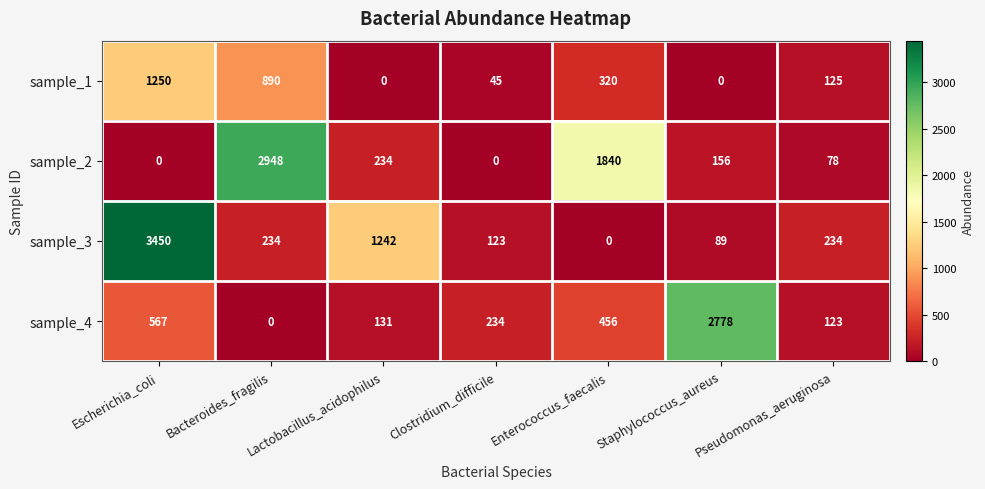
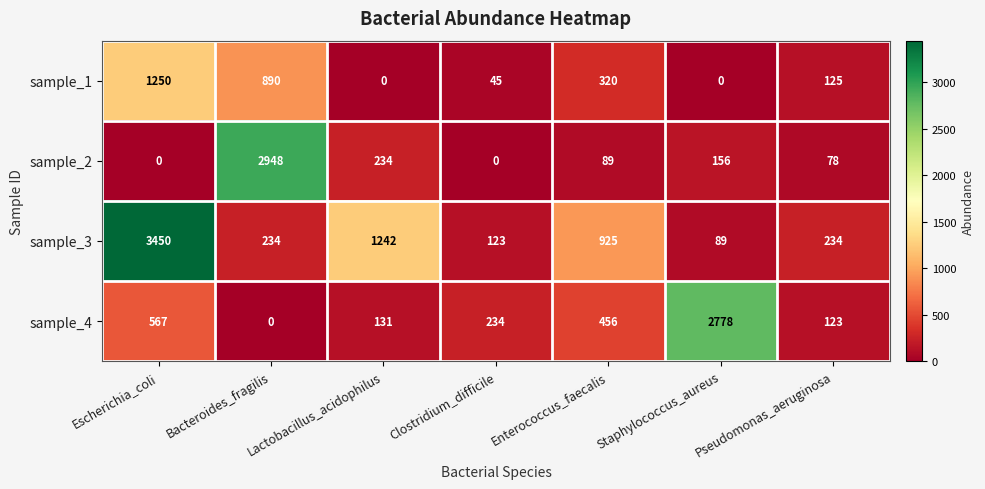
  {
    "sample_1": {
      "Escherichia_coli": 1250,
      "Bacteroides_fragilis": 890,
      "Lactobacillus_acidophilus": 0,
      "Clostridium_difficile": 45,
      "Enterococcus_faecalis": 320,
      "Staphylococcus_aureus": 0,
      "Pseudomonas_aeruginosa": 125
    },
    "sample_2": {
      "Escherichia_coli": 0,
      "Bacteroides_fragilis": 2948,
      "Lactobacillus_acidophilus": 234,
      "Clostridium_difficile": 0,
-     "Enterococcus_faecalis": 1840,
+     "Enterococcus_faecalis": 89,
      "Staphylococcus_aureus": 156,
      "Pseudomonas_aeruginosa": 78
    },
    "sample_3": {
      "Escherichia_coli": 3450,
      "Bacteroides_fragilis": 234,
      "Lactobacillus_acidophilus": 1242,
      "Clostridium_difficile": 123,
-     "Enterococcus_faecalis": 0,
+     "Enterococcus_faecalis": 925,
      "Staphylococcus_aureus": 89,
      "Pseudomonas_aeruginosa": 234
    },
    "sample_4": {
      "Escherichia_coli": 567,
      "Bacteroides_fragilis": 0,
      "Lactobacillus_acidophilus": 131,
      "Clostridium_difficile": 234,
      "Enterococcus_faecalis": 456,
      "Staphylococcus_aureus": 2778,
      "Pseudomonas_aeruginosa": 123
    }
  }
